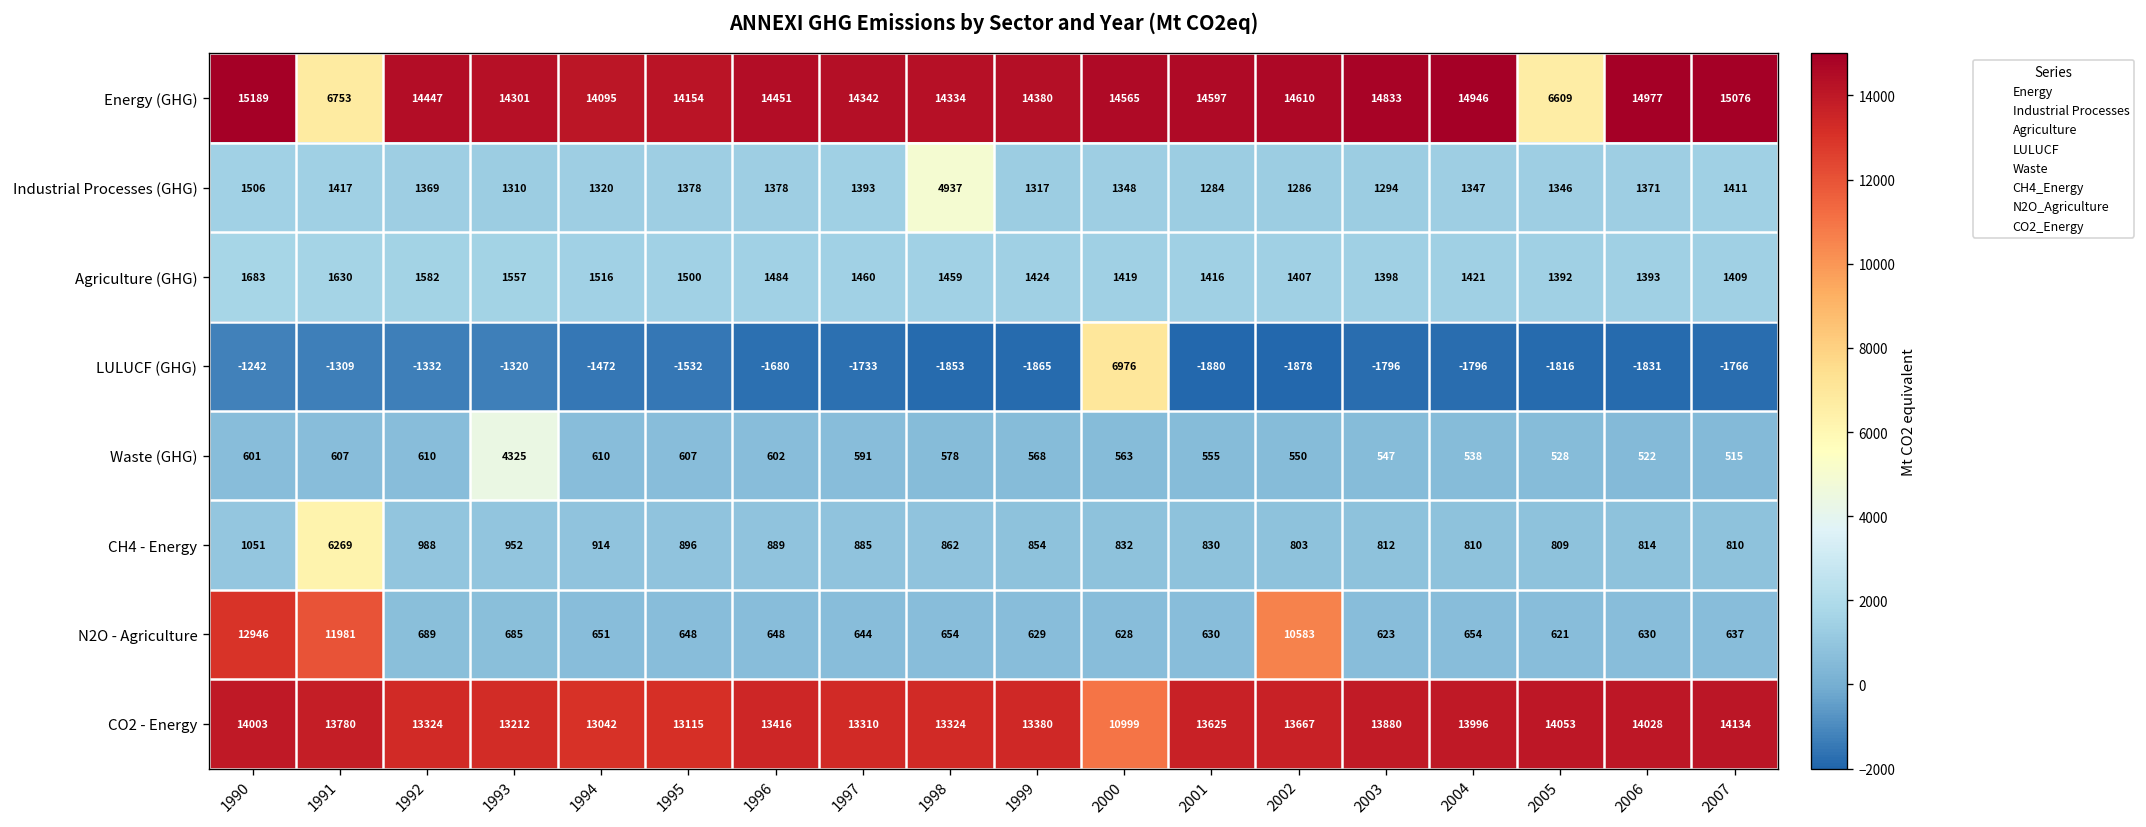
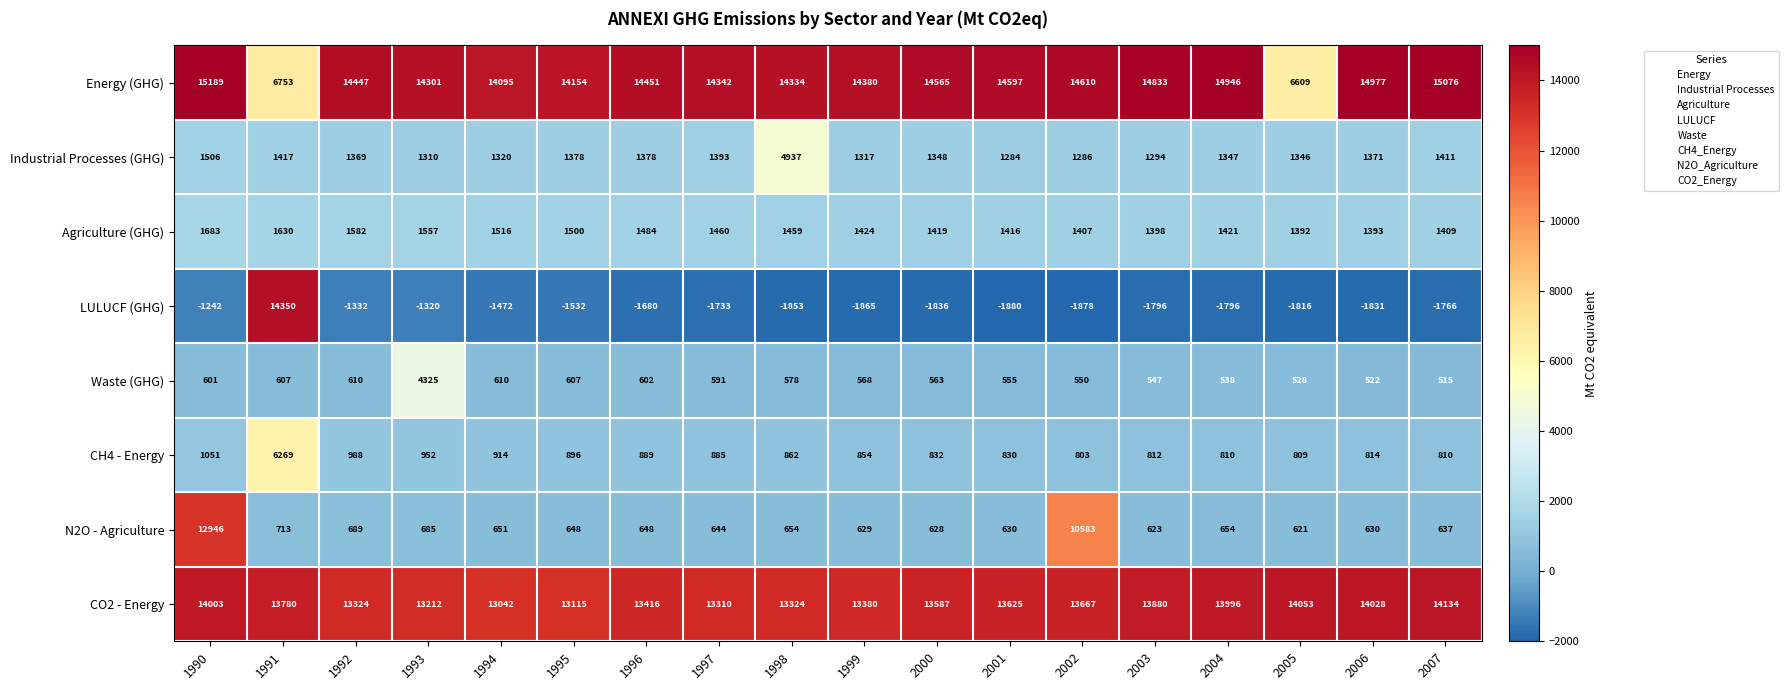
  {
    "Energy (GHG)": {
      "1990": 15189,
      "1991": 6753,
      "1992": 14447,
      "1993": 14301,
      "1994": 14095,
      "1995": 14154,
      "1996": 14451,
      "1997": 14342,
      "1998": 14334,
      "1999": 14380,
      "2000": 14565,
      "2001": 14597,
      "2002": 14610,
      "2003": 14833,
      "2004": 14946,
      "2005": 6609,
      "2006": 14977,
      "2007": 15076
    },
    "Industrial Processes (GHG)": {
      "1990": 1506,
      "1991": 1417,
      "1992": 1369,
      "1993": 1310,
      "1994": 1320,
      "1995": 1378,
      "1996": 1378,
      "1997": 1393,
      "1998": 4937,
      "1999": 1317,
      "2000": 1348,
      "2001": 1284,
      "2002": 1286,
      "2003": 1294,
      "2004": 1347,
      "2005": 1346,
      "2006": 1371,
      "2007": 1411
    },
    "Agriculture (GHG)": {
      "1990": 1683,
      "1991": 1630,
      "1992": 1582,
      "1993": 1557,
      "1994": 1516,
      "1995": 1500,
      "1996": 1484,
      "1997": 1460,
      "1998": 1459,
      "1999": 1424,
      "2000": 1419,
      "2001": 1416,
      "2002": 1407,
      "2003": 1398,
      "2004": 1421,
      "2005": 1392,
      "2006": 1393,
      "2007": 1409
    },
    "LULUCF (GHG)": {
      "1990": -1242,
-     "1991": -1309,
+     "1991": 14350,
      "1992": -1332,
      "1993": -1320,
      "1994": -1472,
      "1995": -1532,
      "1996": -1680,
      "1997": -1733,
      "1998": -1853,
      "1999": -1865,
-     "2000": 6976,
+     "2000": -1836,
      "2001": -1880,
      "2002": -1878,
      "2003": -1796,
      "2004": -1796,
      "2005": -1816,
      "2006": -1831,
      "2007": -1766
    },
    "Waste (GHG)": {
      "1990": 601,
      "1991": 607,
      "1992": 610,
      "1993": 4325,
      "1994": 610,
      "1995": 607,
      "1996": 602,
      "1997": 591,
      "1998": 578,
      "1999": 568,
      "2000": 563,
      "2001": 555,
      "2002": 550,
      "2003": 547,
      "2004": 538,
      "2005": 528,
      "2006": 522,
      "2007": 515
    },
    "CH4 - Energy": {
      "1990": 1051,
      "1991": 6269,
      "1992": 988,
      "1993": 952,
      "1994": 914,
      "1995": 896,
      "1996": 889,
      "1997": 885,
      "1998": 862,
      "1999": 854,
      "2000": 832,
      "2001": 830,
      "2002": 803,
      "2003": 812,
      "2004": 810,
      "2005": 809,
      "2006": 814,
      "2007": 810
    },
    "N2O - Agriculture": {
      "1990": 12946,
-     "1991": 11981,
+     "1991": 713,
      "1992": 689,
      "1993": 685,
      "1994": 651,
      "1995": 648,
      "1996": 648,
      "1997": 644,
      "1998": 654,
      "1999": 629,
      "2000": 628,
      "2001": 630,
      "2002": 10583,
      "2003": 623,
      "2004": 654,
      "2005": 621,
      "2006": 630,
      "2007": 637
    },
    "CO2 - Energy": {
      "1990": 14003,
      "1991": 13780,
      "1992": 13324,
      "1993": 13212,
      "1994": 13042,
      "1995": 13115,
      "1996": 13416,
      "1997": 13310,
      "1998": 13324,
      "1999": 13380,
-     "2000": 10999,
+     "2000": 13587,
      "2001": 13625,
      "2002": 13667,
      "2003": 13880,
      "2004": 13996,
      "2005": 14053,
      "2006": 14028,
      "2007": 14134
    }
  }
